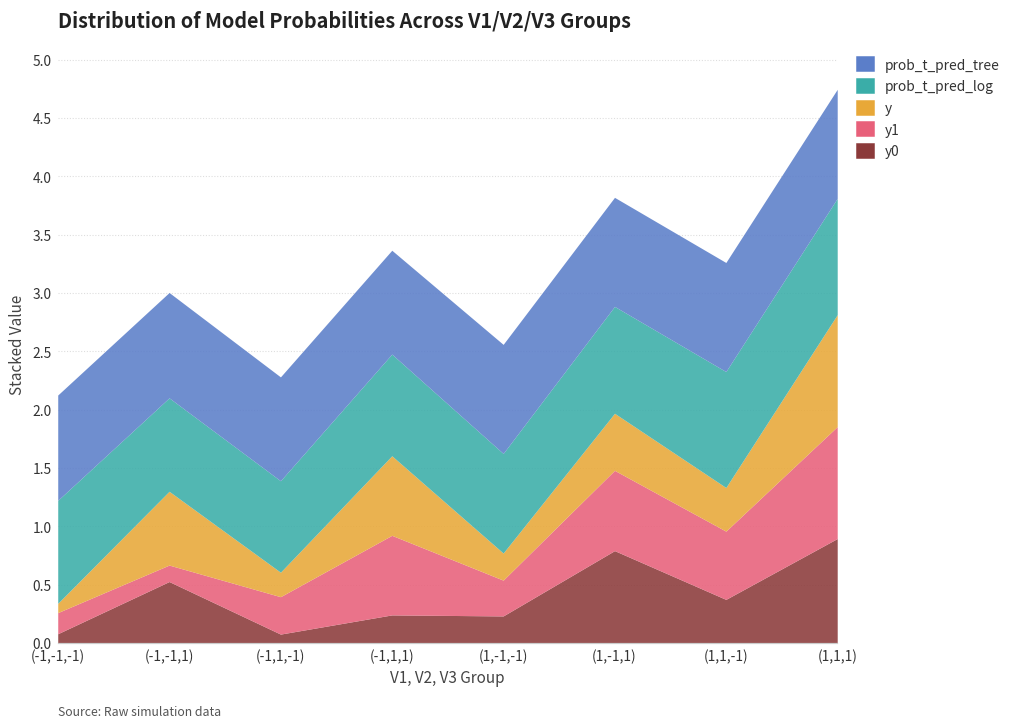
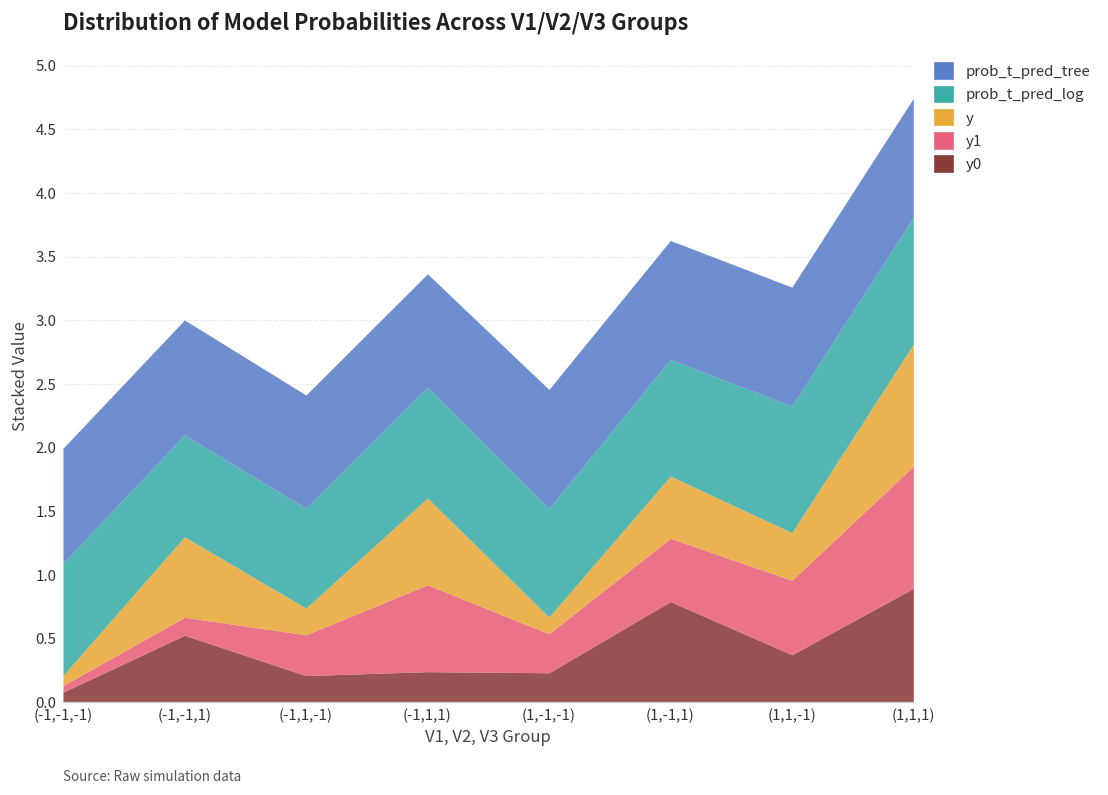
  {
    "y0": {
      "(-1,-1,-1)": 0.08,
      "(-1,-1,1)": 0.53,
-     "(-1,1,-1)": 0.08,
+     "(-1,1,-1)": 0.21,
      "(-1,1,1)": 0.24,
      "(1,-1,-1)": 0.23,
      "(1,-1,1)": 0.79,
      "(1,1,-1)": 0.37,
      "(1,1,1)": 0.90
    },
    "y1": {
-     "(-1,-1,-1)": 0.18,
+     "(-1,-1,-1)": 0.05,
      "(-1,-1,1)": 0.14,
      "(-1,1,-1)": 0.32,
      "(-1,1,1)": 0.68,
      "(1,-1,-1)": 0.31,
-     "(1,-1,1)": 0.69,
+     "(1,-1,1)": 0.50,
      "(1,1,-1)": 0.58,
      "(1,1,1)": 0.96
    },
    "y": {
      "(-1,-1,-1)": 0.08,
      "(-1,-1,1)": 0.63,
      "(-1,1,-1)": 0.21,
      "(-1,1,1)": 0.68,
-     "(1,-1,-1)": 0.23,
+     "(1,-1,-1)": 0.13,
      "(1,-1,1)": 0.49,
      "(1,1,-1)": 0.37,
      "(1,1,1)": 0.96
    },
    "prob_t_pred_log": {
      "(-1,-1,-1)": 0.88,
      "(-1,-1,1)": 0.80,
      "(-1,1,-1)": 0.78,
      "(-1,1,1)": 0.87,
      "(1,-1,-1)": 0.85,
      "(1,-1,1)": 0.92,
      "(1,1,-1)": 0.99,
      "(1,1,1)": 1.00
    },
    "prob_t_pred_tree": {
      "(-1,-1,-1)": 0.90,
      "(-1,-1,1)": 0.90,
      "(-1,1,-1)": 0.89,
      "(-1,1,1)": 0.89,
      "(1,-1,-1)": 0.93,
      "(1,-1,1)": 0.93,
      "(1,1,-1)": 0.93,
      "(1,1,1)": 0.93
    }
  }
